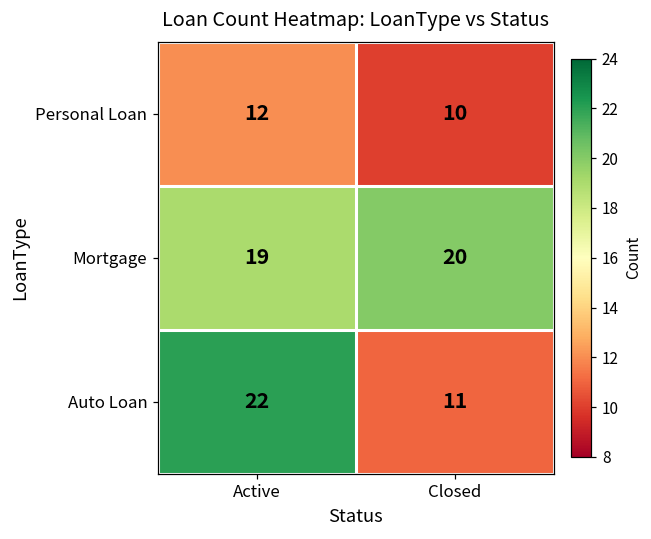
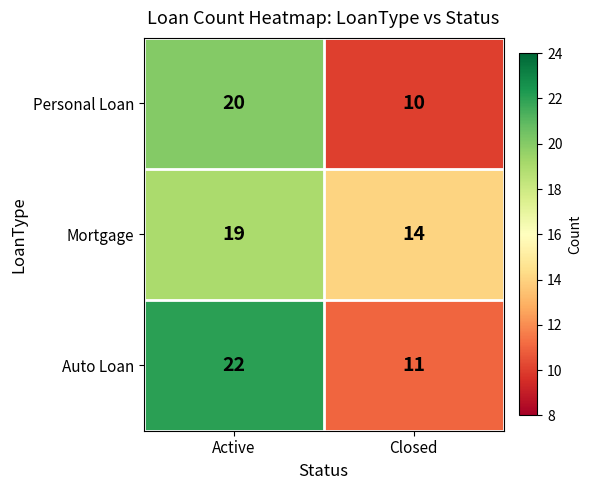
  {
    "Personal Loan": {
-     "Active": 12,
+     "Active": 20,
      "Closed": 10
    },
    "Mortgage": {
      "Active": 19,
-     "Closed": 20
+     "Closed": 14
    },
    "Auto Loan": {
      "Active": 22,
      "Closed": 11
    }
  }
